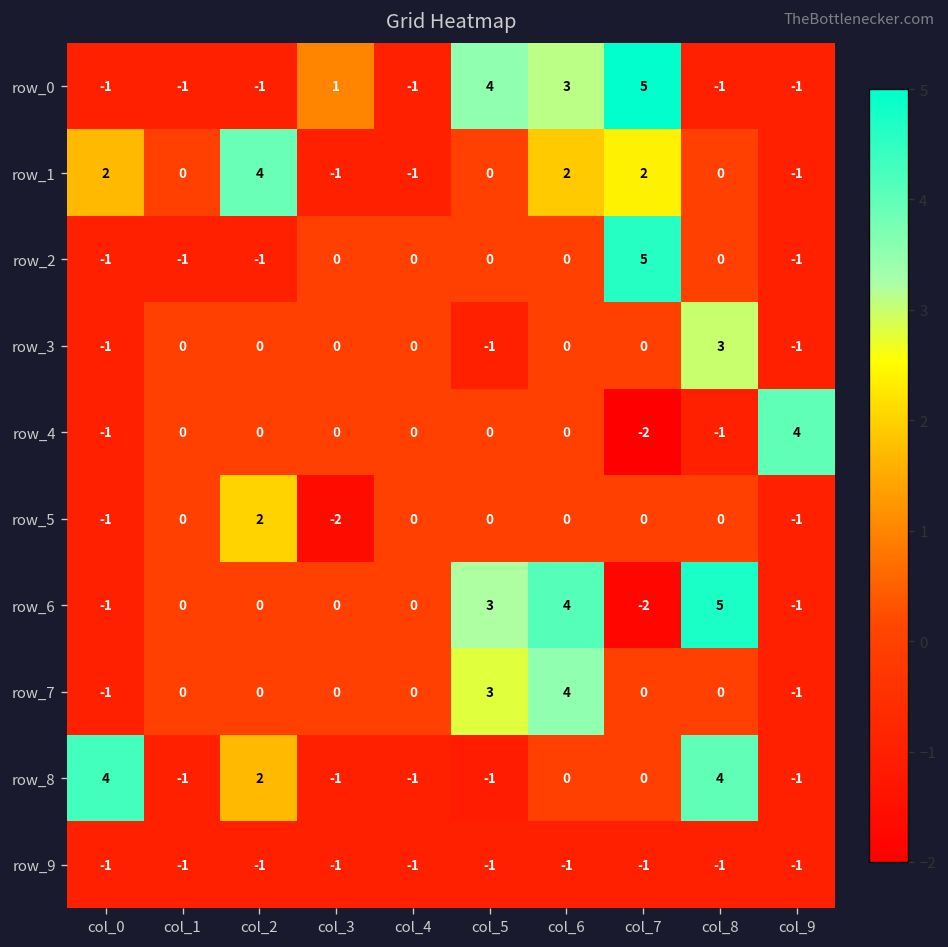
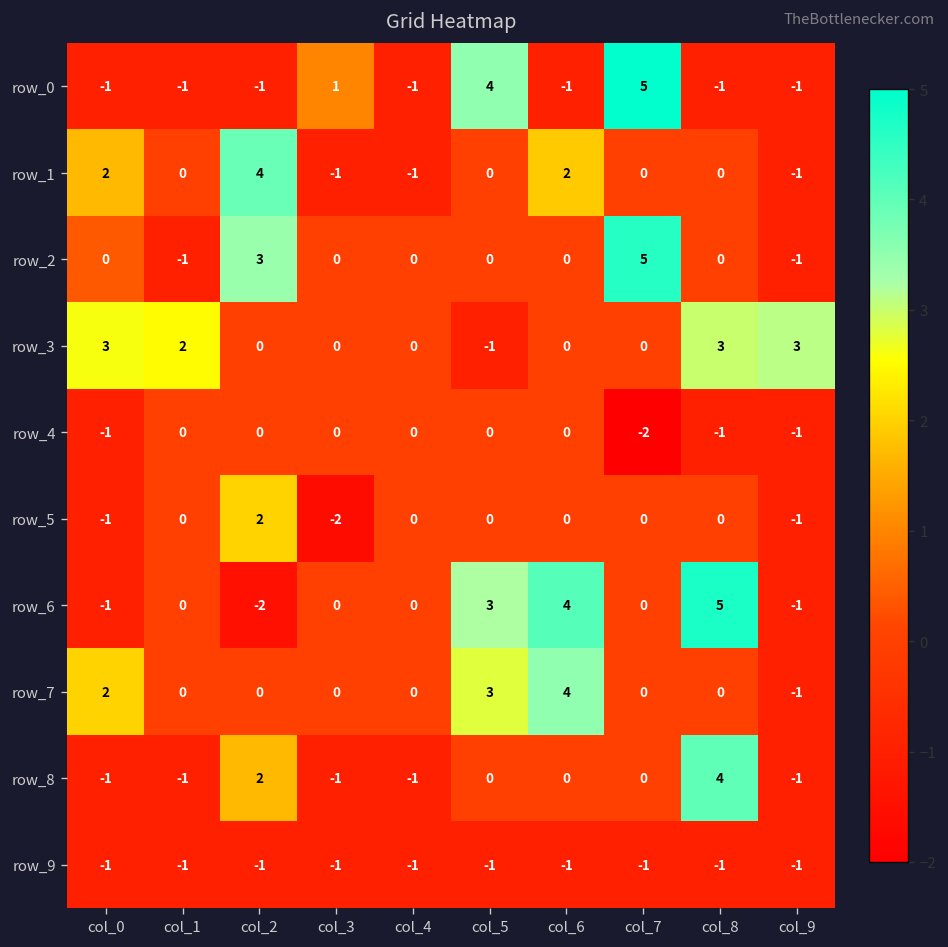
  {
    "row_0": {
      "col_0": -1,
      "col_1": -1,
      "col_2": -1,
      "col_3": 1,
      "col_4": -1,
      "col_5": 4,
-     "col_6": 3,
+     "col_6": -1,
      "col_7": 5,
      "col_8": -1,
      "col_9": -1
    },
    "row_1": {
      "col_0": 2,
      "col_1": 0,
      "col_2": 4,
      "col_3": -1,
      "col_4": -1,
      "col_5": 0,
      "col_6": 2,
-     "col_7": 2,
+     "col_7": 0,
      "col_8": 0,
      "col_9": -1
    },
    "row_2": {
-     "col_0": -1,
+     "col_0": 0,
      "col_1": -1,
-     "col_2": -1,
+     "col_2": 3,
      "col_3": 0,
      "col_4": 0,
      "col_5": 0,
      "col_6": 0,
      "col_7": 5,
      "col_8": 0,
      "col_9": -1
    },
    "row_3": {
-     "col_0": -1,
-     "col_1": 0,
+     "col_0": 3,
+     "col_1": 2,
      "col_2": 0,
      "col_3": 0,
      "col_4": 0,
      "col_5": -1,
      "col_6": 0,
      "col_7": 0,
      "col_8": 3,
-     "col_9": -1
+     "col_9": 3
    },
    "row_4": {
      "col_0": -1,
      "col_1": 0,
      "col_2": 0,
      "col_3": 0,
      "col_4": 0,
      "col_5": 0,
      "col_6": 0,
      "col_7": -2,
      "col_8": -1,
-     "col_9": 4
+     "col_9": -1
    },
    "row_5": {
      "col_0": -1,
      "col_1": 0,
      "col_2": 2,
      "col_3": -2,
      "col_4": 0,
      "col_5": 0,
      "col_6": 0,
      "col_7": 0,
      "col_8": 0,
      "col_9": -1
    },
    "row_6": {
      "col_0": -1,
      "col_1": 0,
-     "col_2": 0,
+     "col_2": -2,
      "col_3": 0,
      "col_4": 0,
      "col_5": 3,
      "col_6": 4,
-     "col_7": -2,
+     "col_7": 0,
      "col_8": 5,
      "col_9": -1
    },
    "row_7": {
-     "col_0": -1,
+     "col_0": 2,
      "col_1": 0,
      "col_2": 0,
      "col_3": 0,
      "col_4": 0,
      "col_5": 3,
      "col_6": 4,
      "col_7": 0,
      "col_8": 0,
      "col_9": -1
    },
    "row_8": {
-     "col_0": 4,
+     "col_0": -1,
      "col_1": -1,
      "col_2": 2,
      "col_3": -1,
      "col_4": -1,
-     "col_5": -1,
+     "col_5": 0,
      "col_6": 0,
      "col_7": 0,
      "col_8": 4,
      "col_9": -1
    },
    "row_9": {
      "col_0": -1,
      "col_1": -1,
      "col_2": -1,
      "col_3": -1,
      "col_4": -1,
      "col_5": -1,
      "col_6": -1,
      "col_7": -1,
      "col_8": -1,
      "col_9": -1
    }
  }
